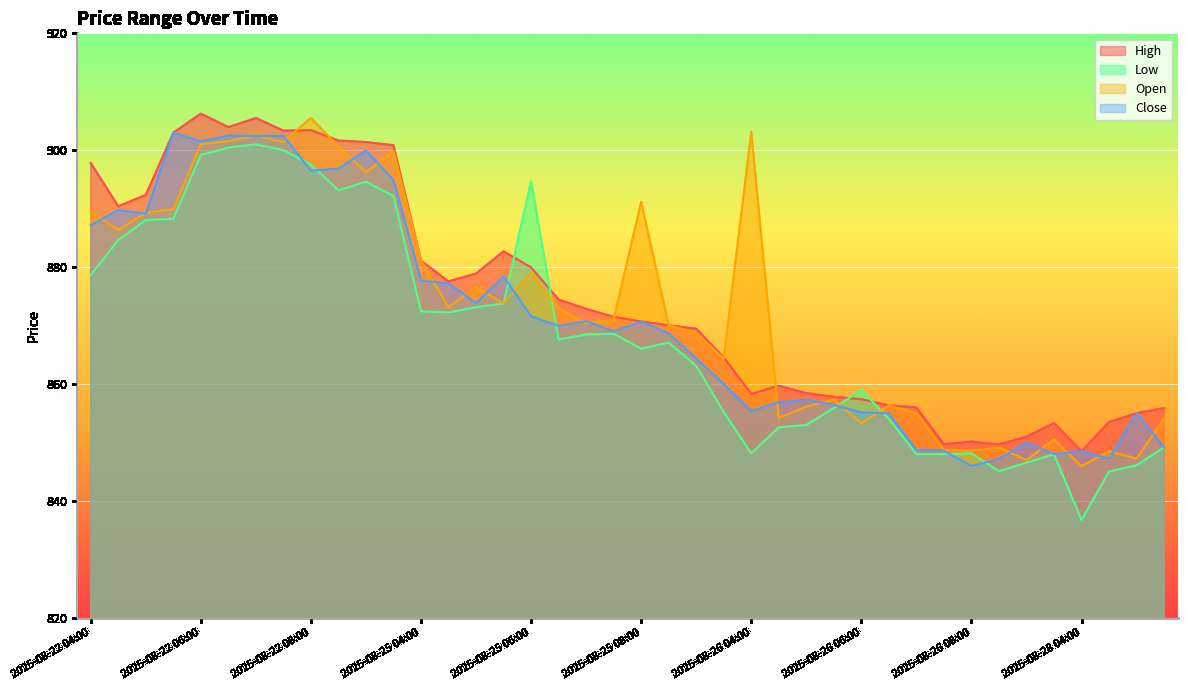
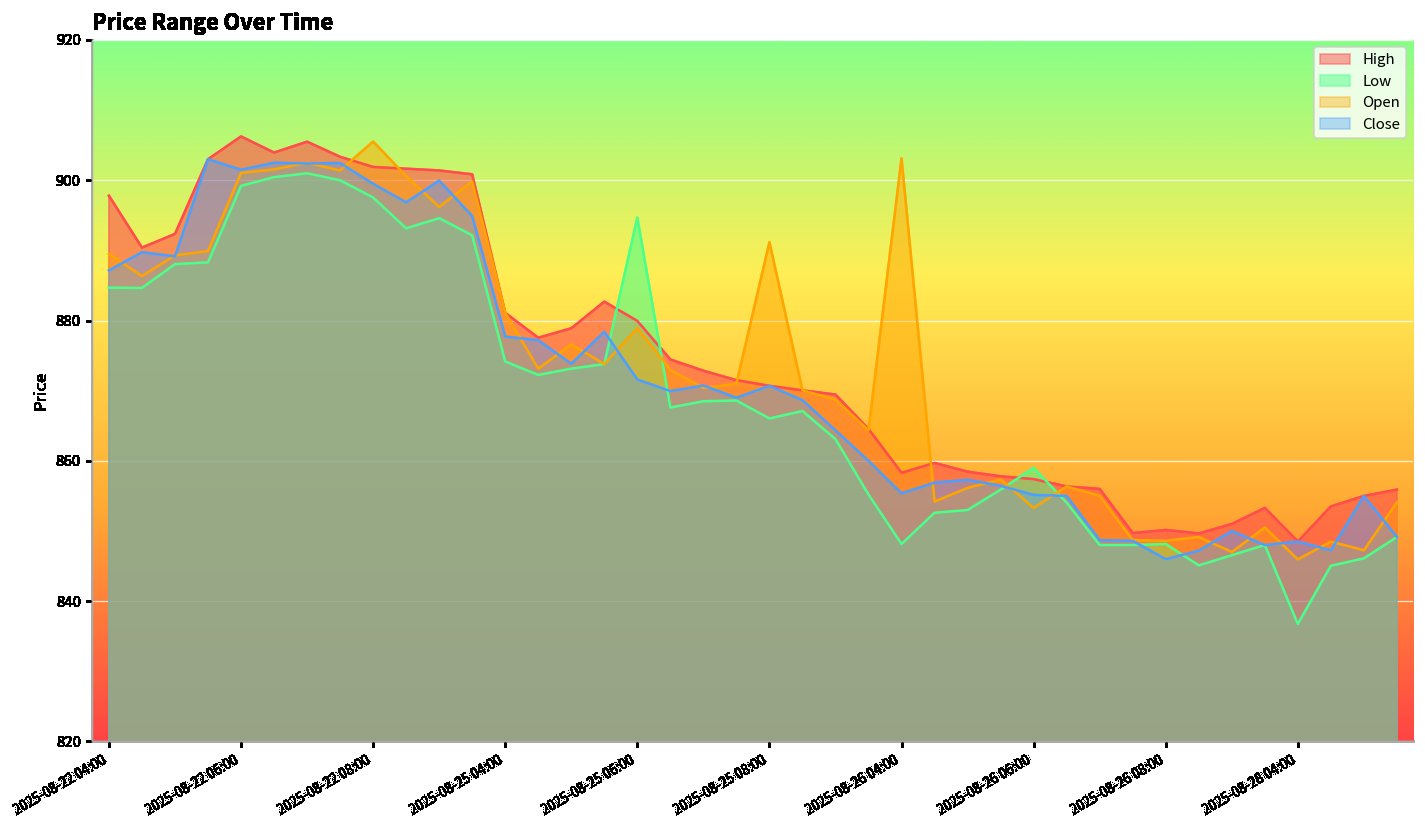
  {
    "High": {
      "2025-08-22 04:00": 898,
      "2025-08-22 06:00": 906,
-     "2025-08-22 08:00": 903,
+     "2025-08-22 08:00": 902,
      "2025-08-25 06:00": 880,
      "2025-08-26 04:00": 858,
      "2025-08-26 06:00": 857,
      "2025-08-26 08:00": 850
    },
    "Low": {
-     "2025-08-22 04:00": 879,
+     "2025-08-22 04:00": 885,
      "2025-08-22 06:00": 899,
      "2025-08-22 08:00": 898,
-     "2025-08-25 04:00": 872,
+     "2025-08-25 04:00": 874,
      "2025-08-25 06:00": 895,
      "2025-08-25 08:00": 866,
      "2025-08-26 04:00": 848,
      "2025-08-26 06:00": 859,
      "2025-08-26 08:00": 848,
      "2025-08-28 04:00": 837
    },
    "Open": {
      "2025-08-22 04:00": 890,
      "2025-08-22 06:00": 901,
      "2025-08-22 08:00": 906,
      "2025-08-25 06:00": 879,
      "2025-08-25 08:00": 891,
      "2025-08-26 04:00": 903,
      "2025-08-26 06:00": 853,
      "2025-08-26 08:00": 849,
      "2025-08-28 04:00": 846
    },
    "Close": {
      "2025-08-22 04:00": 887,
      "2025-08-22 06:00": 902,
-     "2025-08-22 08:00": 897,
+     "2025-08-22 08:00": 900,
      "2025-08-25 04:00": 878,
      "2025-08-25 06:00": 872,
      "2025-08-26 04:00": 855,
      "2025-08-26 06:00": 855,
      "2025-08-26 08:00": 846
    }
  }
